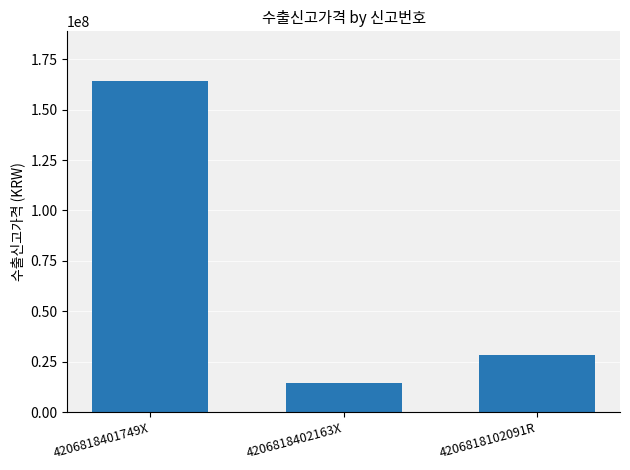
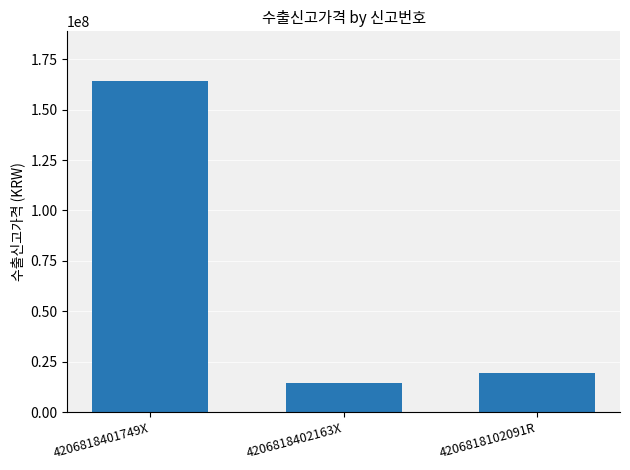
  {
    "4206818401749X": 164000000,
    "4206818402163X": 15000000,
-   "4206818102091R": 29000000
+   "4206818102091R": 19000000
  }
